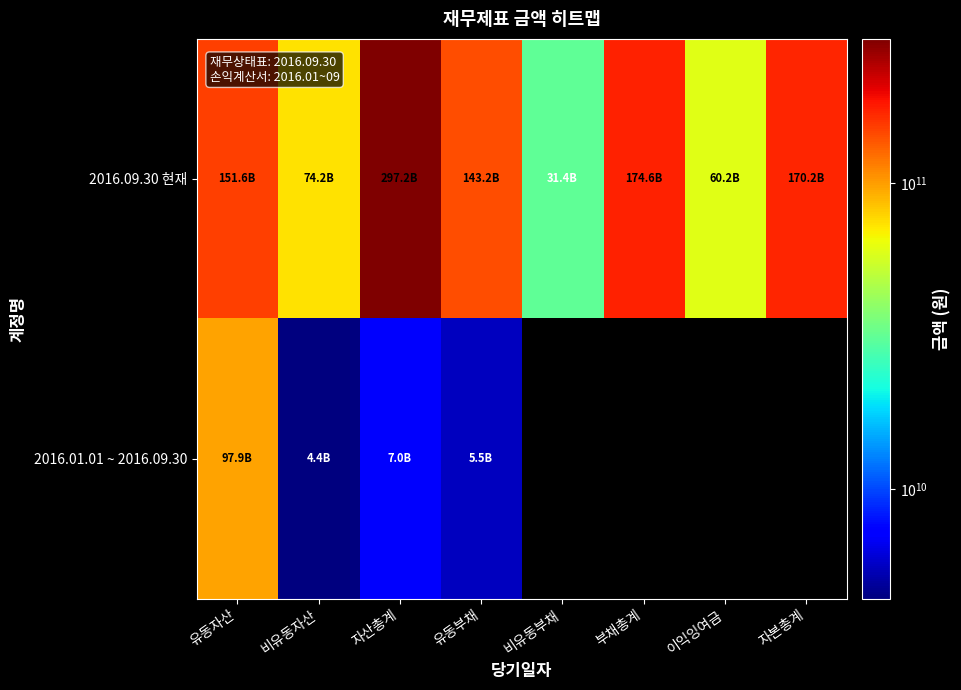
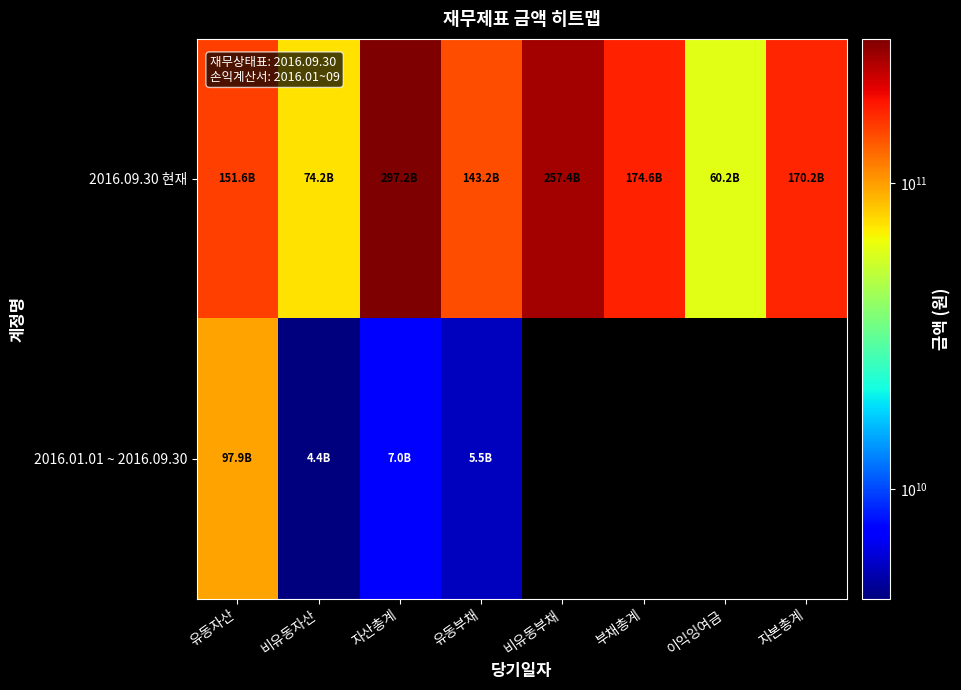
  {
    "2016.09.30 현재": {
      "유동자산": "151.6B",
      "비유동자산": "74.2B",
      "자산총계": "297.2B",
      "유동부채": "143.2B",
-     "비유동부채": "31.4B",
+     "비유동부채": "257.4B",
      "부채총계": "174.6B",
      "이익잉여금": "60.2B",
      "자본총계": "170.2B"
    },
    "2016.01.01 ~ 2016.09.30": {
      "유동자산": "97.9B",
      "비유동자산": "4.4B",
      "자산총계": "7.0B",
      "유동부채": "5.5B"
    }
  }
